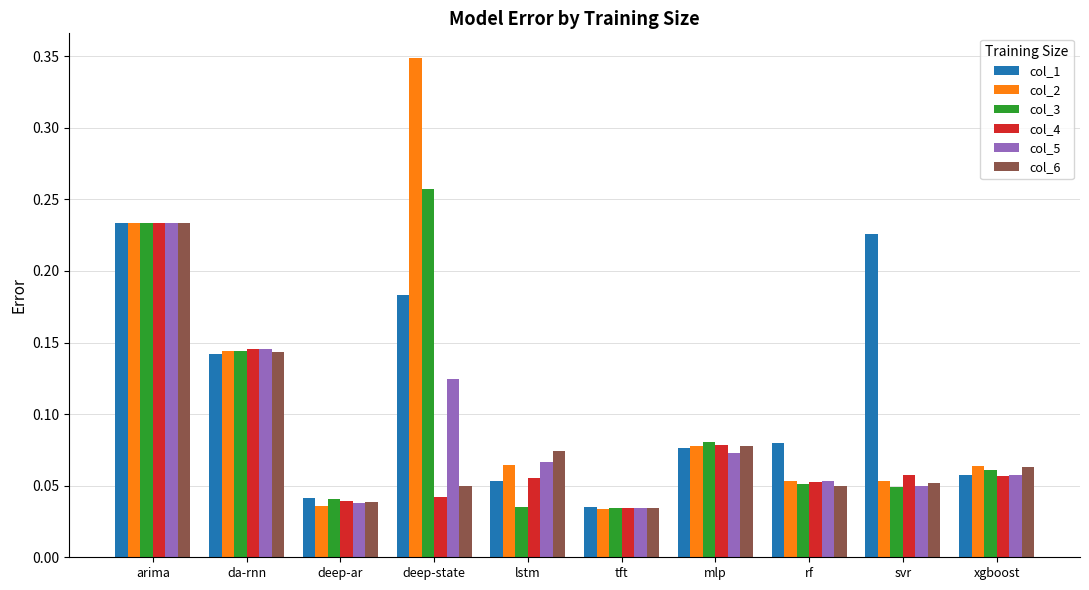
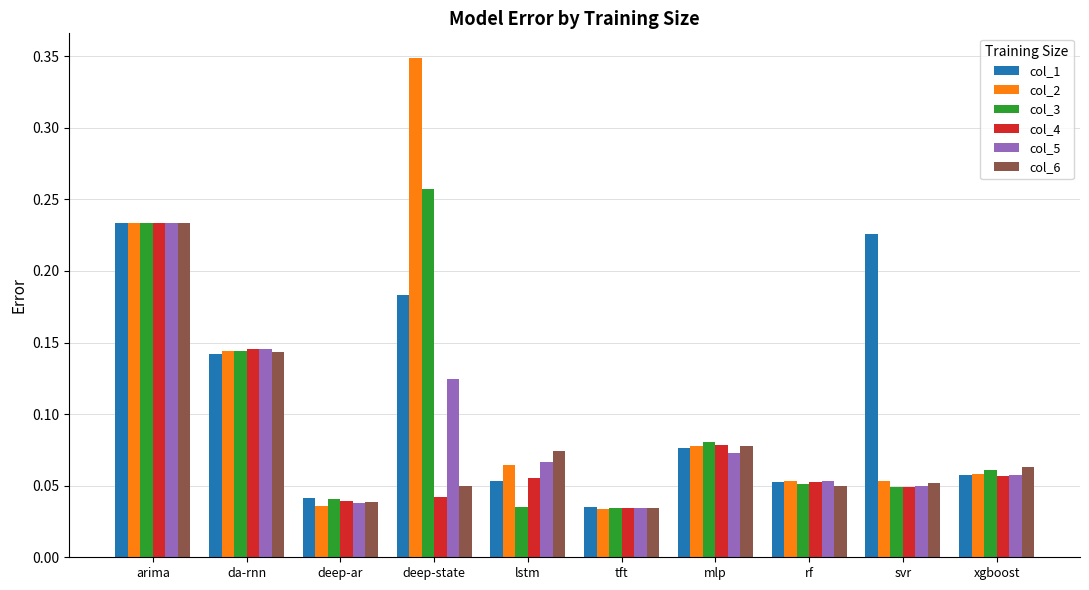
  {
    "col_1": {
      "arima": 0.233,
      "da-rnn": 0.142,
      "deep-ar": 0.042,
      "deep-state": 0.183,
      "lstm": 0.053,
      "tft": 0.035,
      "mlp": 0.076,
-     "rf": 0.080,
+     "rf": 0.053,
      "svr": 0.225,
      "xgboost": 0.058
    },
    "col_2": {
      "arima": 0.233,
      "da-rnn": 0.144,
      "deep-ar": 0.036,
      "deep-state": 0.349,
      "lstm": 0.064,
      "tft": 0.034,
      "mlp": 0.077,
      "rf": 0.053,
      "svr": 0.053,
-     "xgboost": 0.064
+     "xgboost": 0.058
    },
    "col_3": {
      "arima": 0.233,
      "da-rnn": 0.144,
      "deep-ar": 0.040,
      "deep-state": 0.257,
      "lstm": 0.035,
      "tft": 0.034,
      "mlp": 0.081,
      "rf": 0.051,
      "svr": 0.049,
      "xgboost": 0.061
    },
    "col_4": {
      "arima": 0.233,
      "da-rnn": 0.146,
      "deep-ar": 0.039,
      "deep-state": 0.042,
      "lstm": 0.055,
      "tft": 0.035,
      "mlp": 0.079,
      "rf": 0.053,
-     "svr": 0.058,
+     "svr": 0.049,
      "xgboost": 0.057
    },
    "col_5": {
      "arima": 0.233,
      "da-rnn": 0.146,
      "deep-ar": 0.038,
      "deep-state": 0.124,
      "lstm": 0.066,
      "tft": 0.034,
      "mlp": 0.073,
      "rf": 0.054,
      "svr": 0.050,
      "xgboost": 0.057
    },
    "col_6": {
      "arima": 0.233,
      "da-rnn": 0.143,
      "deep-ar": 0.039,
      "deep-state": 0.050,
      "lstm": 0.074,
      "tft": 0.034,
      "mlp": 0.078,
      "rf": 0.050,
      "svr": 0.052,
      "xgboost": 0.063
    }
  }
